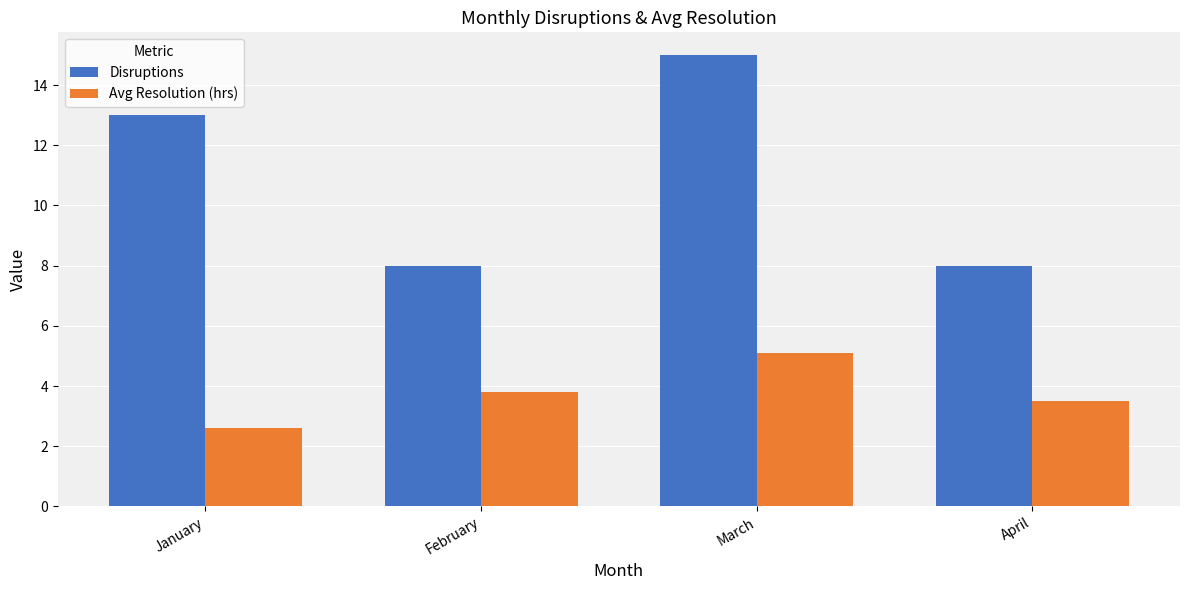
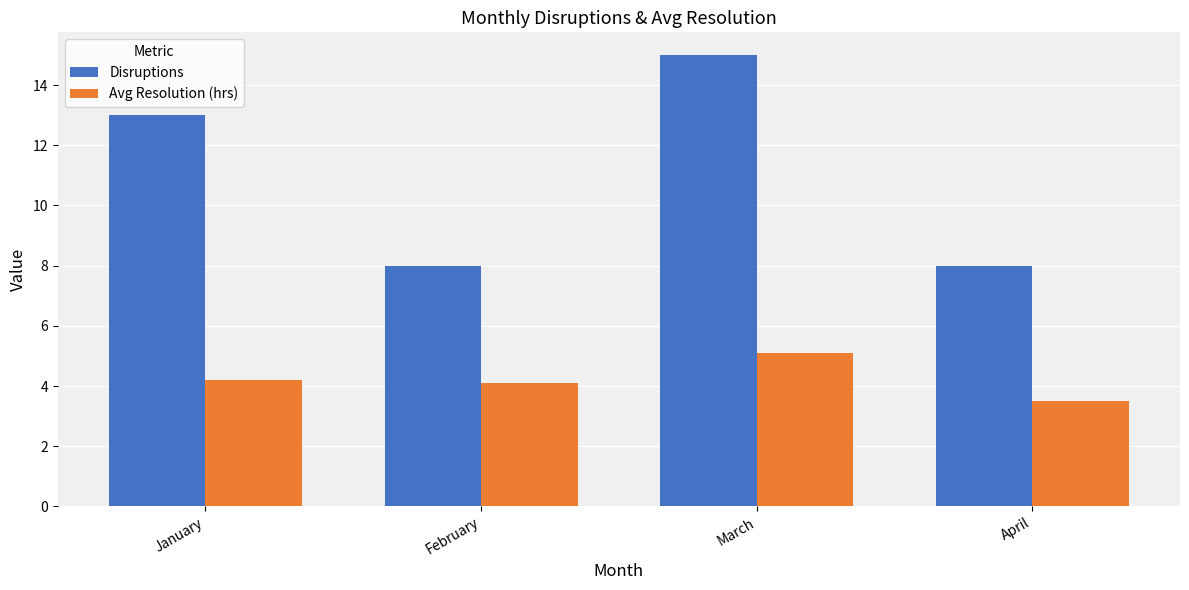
  {
    "Disruptions": {
      "January": 13.0,
      "February": 8.0,
      "March": 15.0,
      "April": 8.0
    },
    "Avg Resolution (hrs)": {
-     "January": 2.6,
-     "February": 3.8,
+     "January": 4.2,
+     "February": 4.1,
      "March": 5.1,
      "April": 3.5
    }
  }
